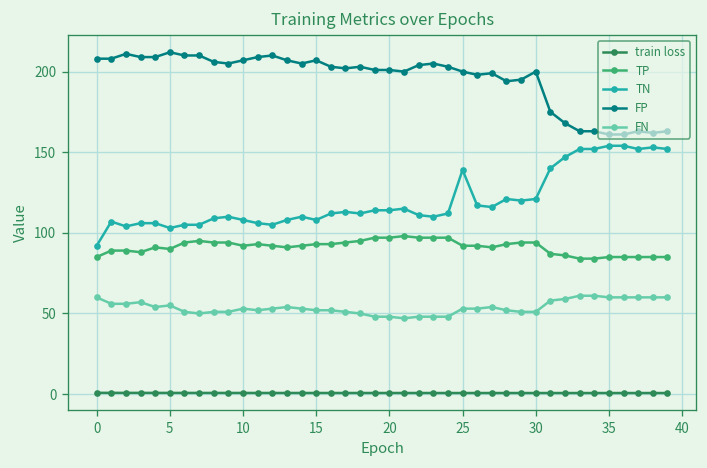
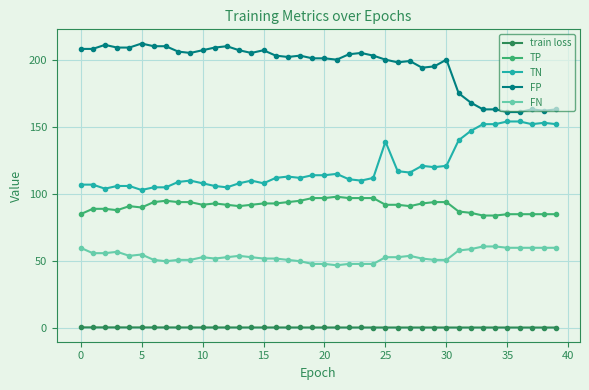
  {
    "TN": {
-     "0": 92,
+     "0": 107,
      "5": 103,
      "10": 108,
      "15": 108,
      "20": 114,
      "25": 139,
      "30": 121,
      "35": 154
    },
    "FP": {
      "0": 208,
      "5": 212,
      "10": 207,
      "15": 207,
      "20": 201,
      "25": 200,
      "30": 200,
      "35": 161
    },
    "FN": {
      "0": 60,
      "5": 55,
      "10": 53,
      "15": 52,
      "20": 48,
      "25": 53,
      "30": 51,
      "35": 60
    }
  }
